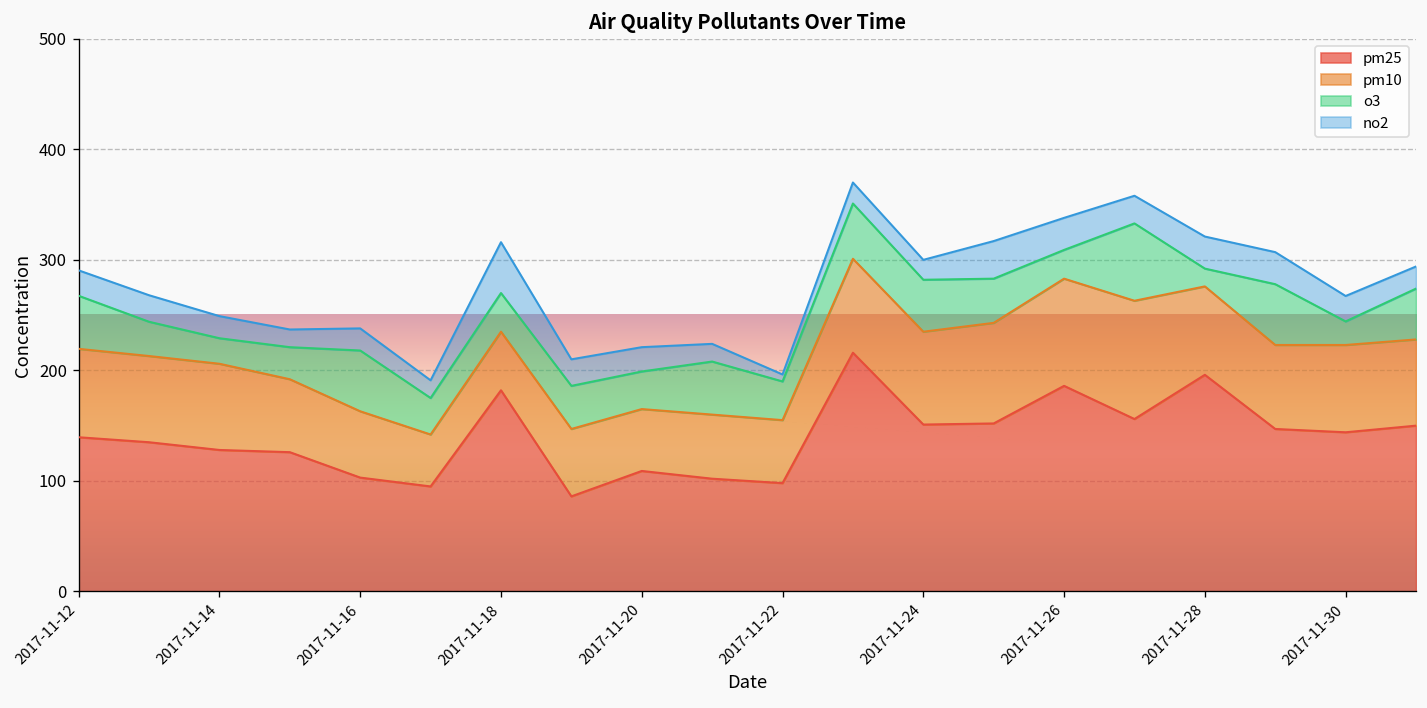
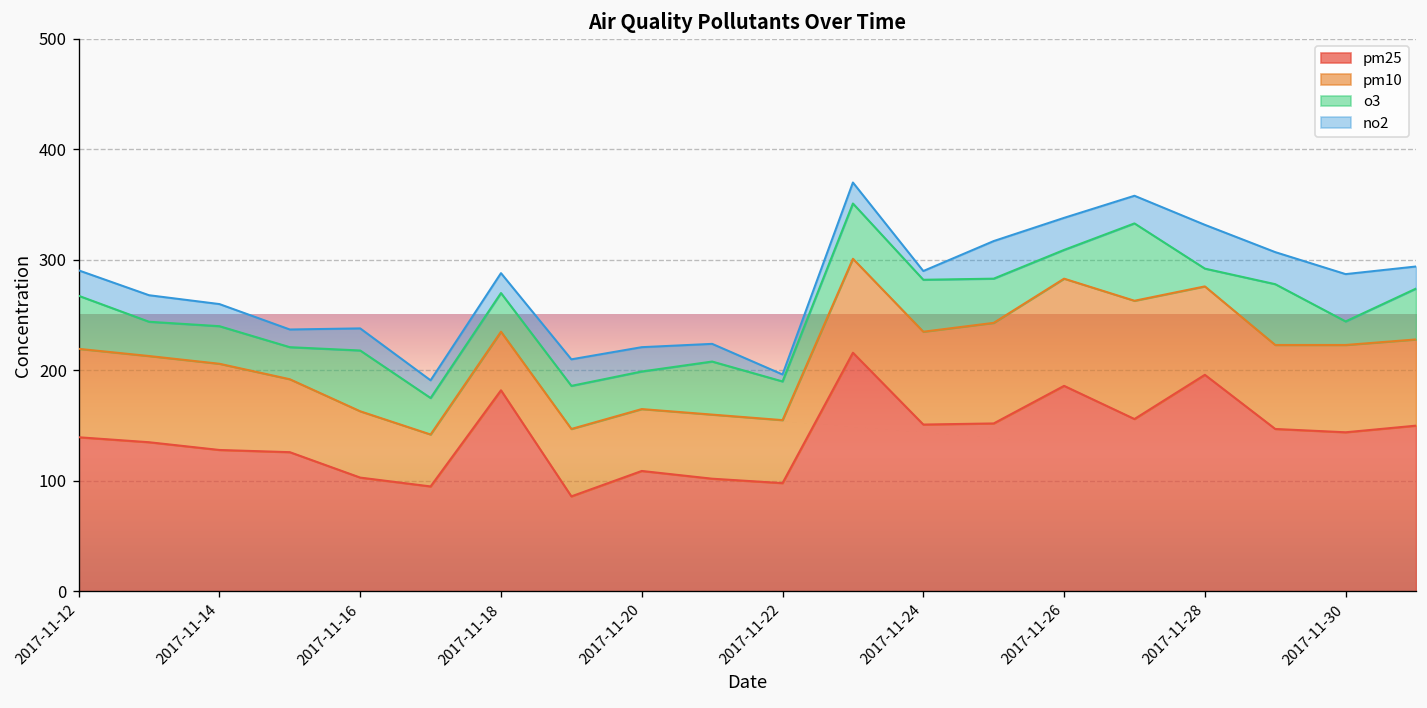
  {
    "o3": {
      "2017-11-12": 50,
-     "2017-11-14": 20,
+     "2017-11-14": 30,
      "2017-11-16": 60,
      "2017-11-18": 40,
      "2017-11-20": 30,
      "2017-11-22": 40,
      "2017-11-24": 50,
      "2017-11-26": 30,
      "2017-11-28": 20,
      "2017-11-30": 20
    },
    "no2": {
      "2017-11-12": 20,
      "2017-11-14": 20,
      "2017-11-16": 20,
-     "2017-11-18": 50,
+     "2017-11-18": 20,
      "2017-11-20": 20,
      "2017-11-22": 10,
-     "2017-11-24": 20,
+     "2017-11-24": 10,
      "2017-11-26": 30,
-     "2017-11-28": 30,
-     "2017-11-30": 20
+     "2017-11-28": 40,
+     "2017-11-30": 40
    }
  }
